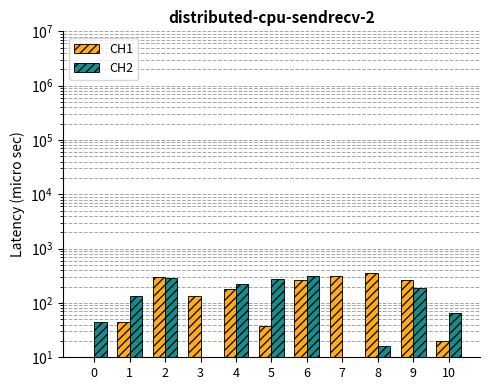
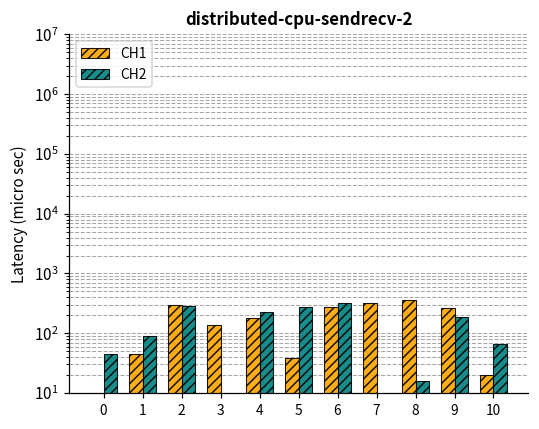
  {
    "CH1": {
      "1": 50,
      "2": 300,
      "3": 140,
      "4": 180,
      "5": 40,
      "6": 300,
      "7": 300,
      "8": 400,
      "9": 300,
      "10": 20
    },
    "CH2": {
      "0": 50,
-     "1": 140,
+     "1": 90,
      "2": 300,
      "4": 230,
      "5": 300,
      "6": 300,
      "8": 16,
      "9": 190,
      "10": 70
    }
  }
